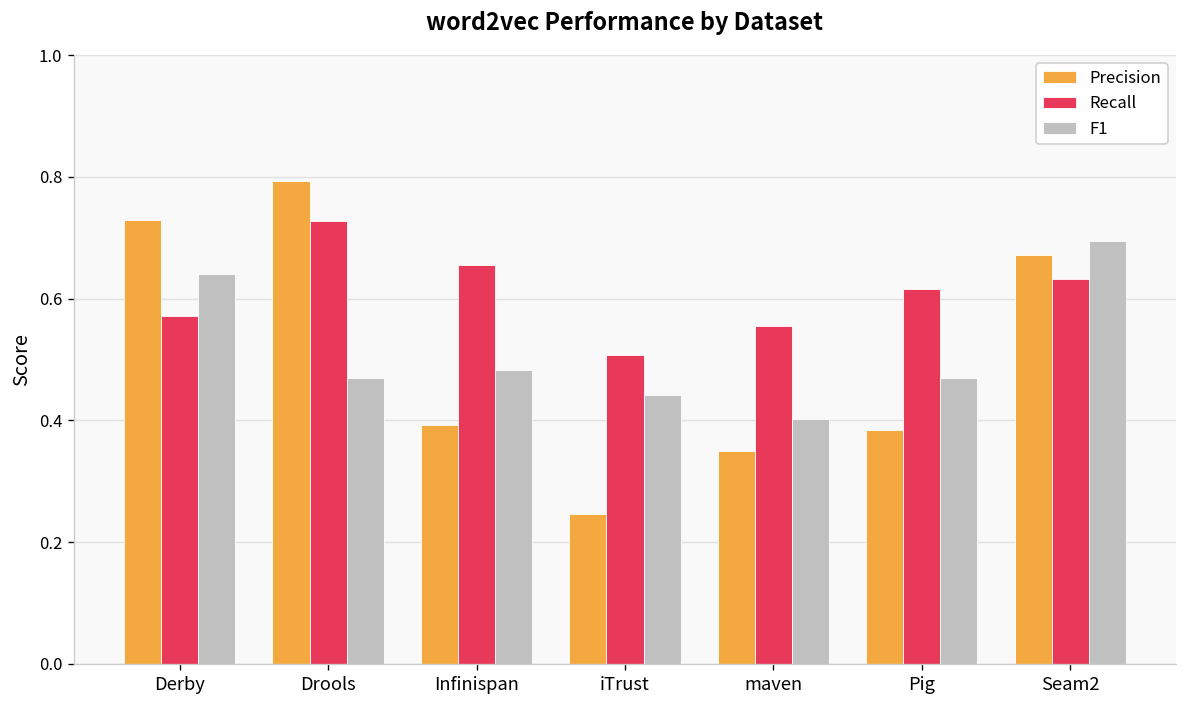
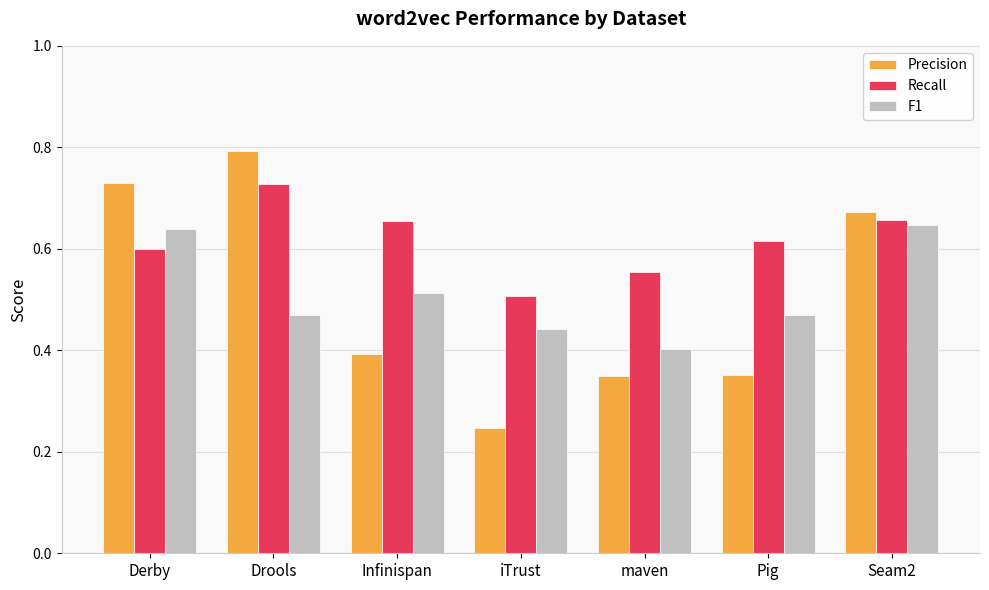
  {
    "Precision": {
      "Derby": 0.73,
      "Drools": 0.79,
      "Infinispan": 0.39,
      "iTrust": 0.25,
      "maven": 0.35,
-     "Pig": 0.38,
+     "Pig": 0.35,
      "Seam2": 0.67
    },
    "Recall": {
-     "Derby": 0.57,
+     "Derby": 0.60,
      "Drools": 0.73,
      "Infinispan": 0.65,
      "iTrust": 0.51,
      "maven": 0.55,
      "Pig": 0.62,
-     "Seam2": 0.63
+     "Seam2": 0.66
    },
    "F1": {
      "Derby": 0.64,
      "Drools": 0.47,
-     "Infinispan": 0.48,
+     "Infinispan": 0.51,
      "iTrust": 0.44,
      "maven": 0.40,
      "Pig": 0.47,
-     "Seam2": 0.69
+     "Seam2": 0.65
    }
  }
